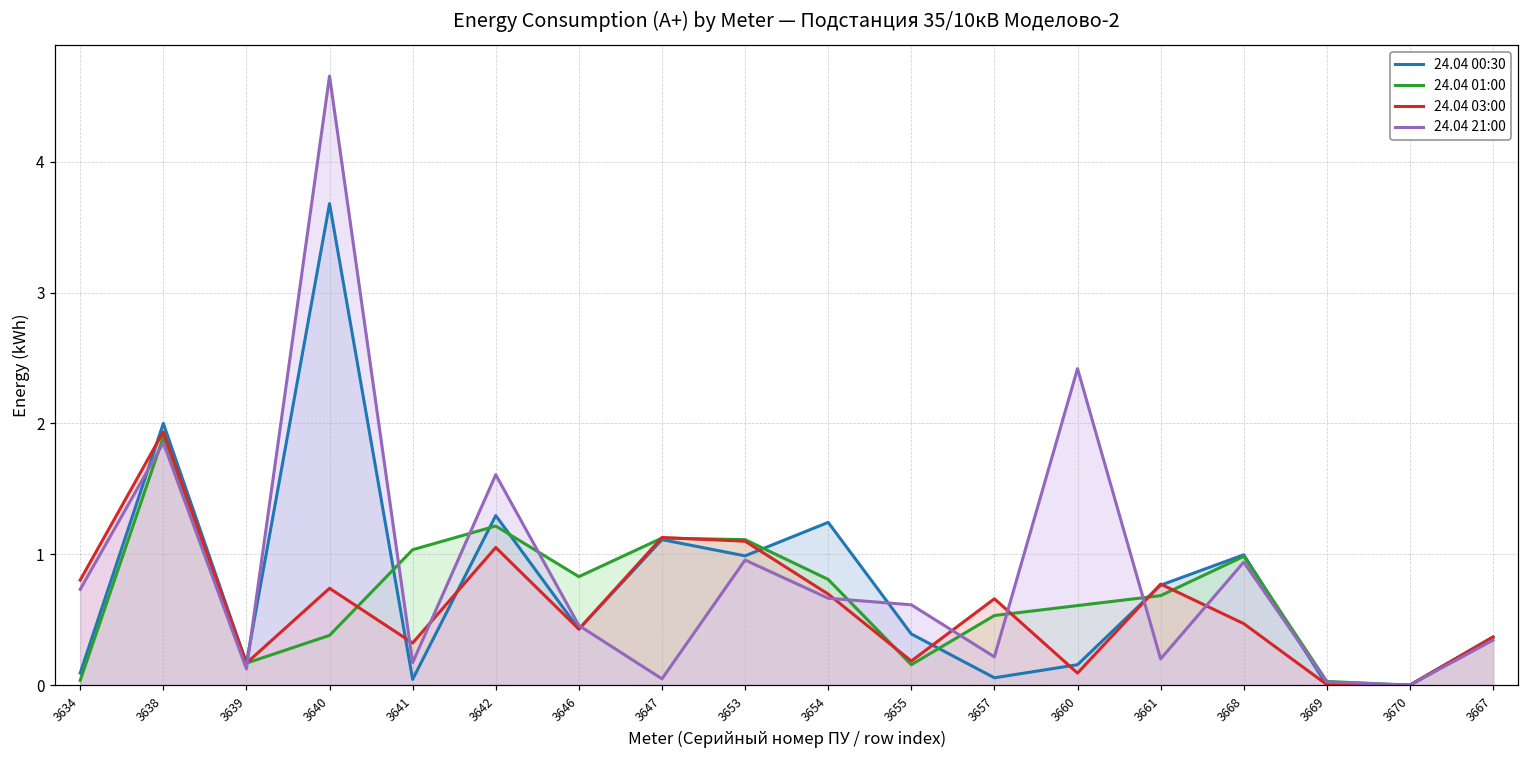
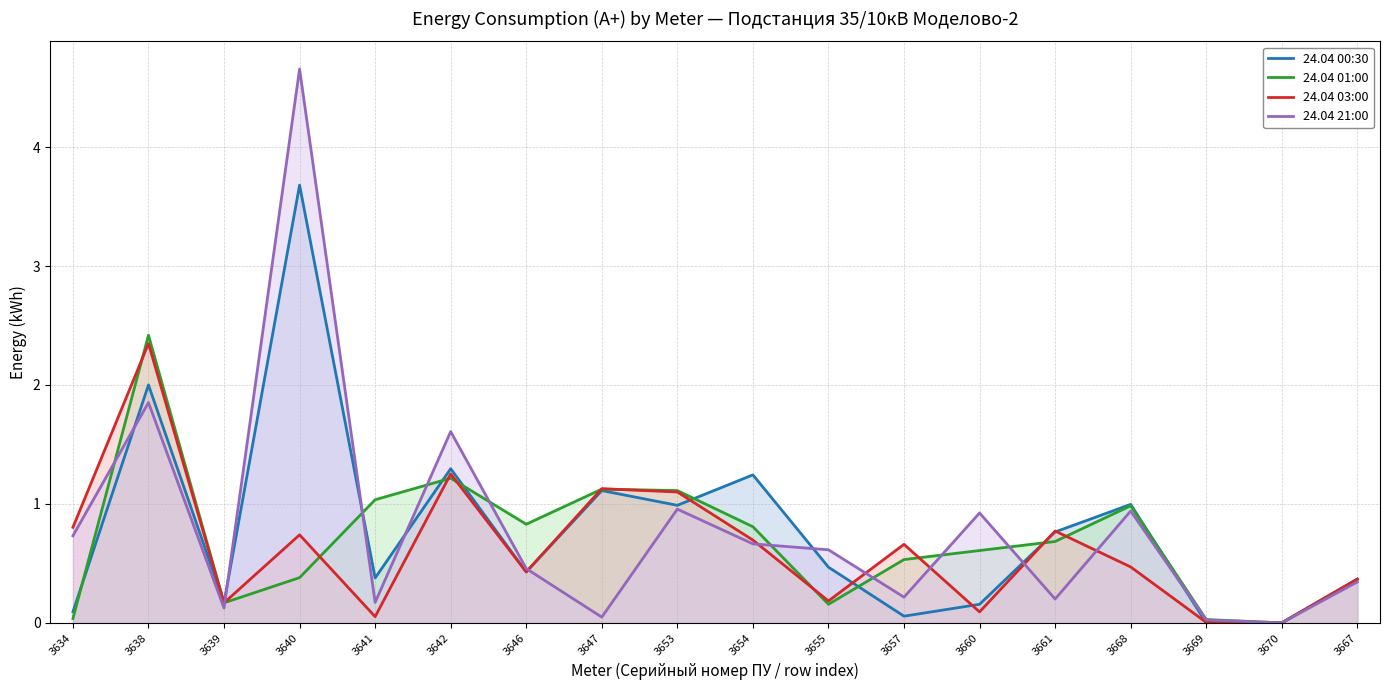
  {
    "24.04 00:30": {
      "3634": 0.09,
      "3638": 2.00,
      "3640": 3.68,
-     "3641": 0.04,
+     "3641": 0.38,
      "3642": 1.30,
      "3653": 0.99,
      "3654": 1.24,
-     "3655": 0.39,
+     "3655": 0.47,
      "3657": 0.06,
      "3660": 0.16
    },
    "24.04 01:00": {
      "3634": 0.04,
-     "3638": 1.90,
+     "3638": 2.42,
      "3640": 0.38,
      "3641": 1.04,
      "3642": 1.22,
      "3646": 0.83,
      "3654": 0.81,
      "3655": 0.16,
      "3657": 0.53,
      "3660": 0.61,
      "3661": 0.68
    },
    "24.04 03:00": {
      "3634": 0.80,
-     "3638": 1.94,
+     "3638": 2.35,
      "3640": 0.74,
-     "3641": 0.32,
-     "3642": 1.05,
+     "3641": 0.05,
+     "3642": 1.25,
      "3654": 0.70,
      "3655": 0.18,
      "3657": 0.66,
      "3660": 0.09,
      "3668": 0.47
    },
    "24.04 21:00": {
      "3634": 0.73,
      "3638": 1.85,
      "3639": 0.12,
      "3640": 4.66,
      "3641": 0.17,
      "3642": 1.61,
      "3646": 0.46,
      "3647": 0.05,
      "3653": 0.96,
      "3654": 0.66,
      "3655": 0.61,
      "3657": 0.22,
-     "3660": 2.42,
+     "3660": 0.92,
      "3661": 0.20,
      "3668": 0.94
    }
  }
